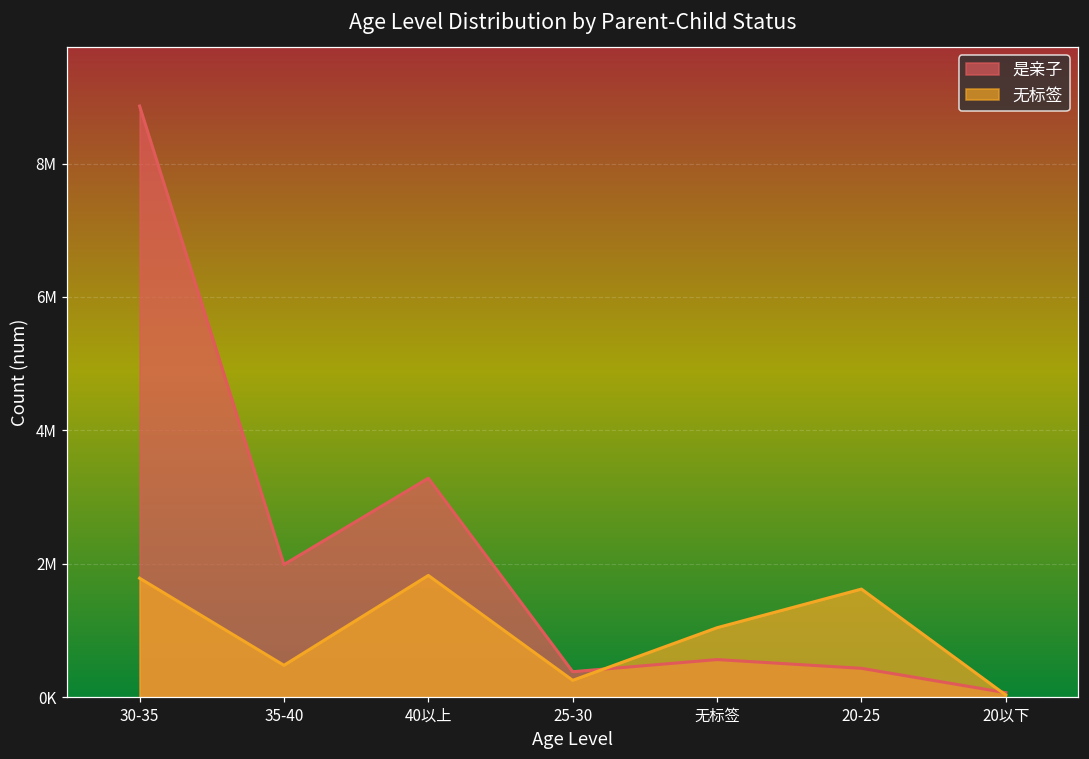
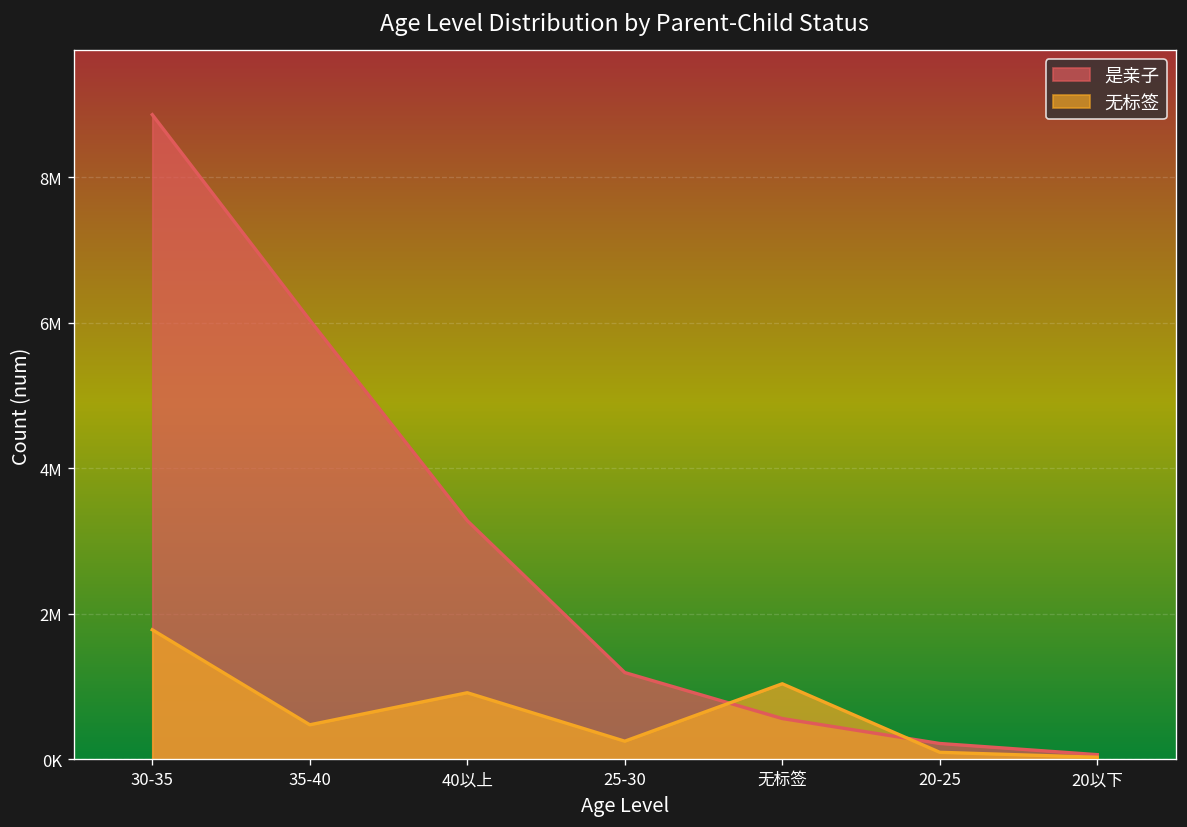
  {
    "是亲子": {
      "30-35": 8900000,
-     "35-40": 2000000,
+     "35-40": 6000000,
      "40以上": 3300000,
-     "25-30": 400000,
+     "25-30": 1200000,
      "无标签": 600000,
-     "20-25": 400000
+     "20-25": 200000
    },
    "无标签": {
      "30-35": 1800000,
      "35-40": 500000,
-     "40以上": 1800000,
+     "40以上": 900000,
      "25-30": 300000,
      "无标签": 1000000,
-     "20-25": 1600000
+     "20-25": 100000
    }
  }
